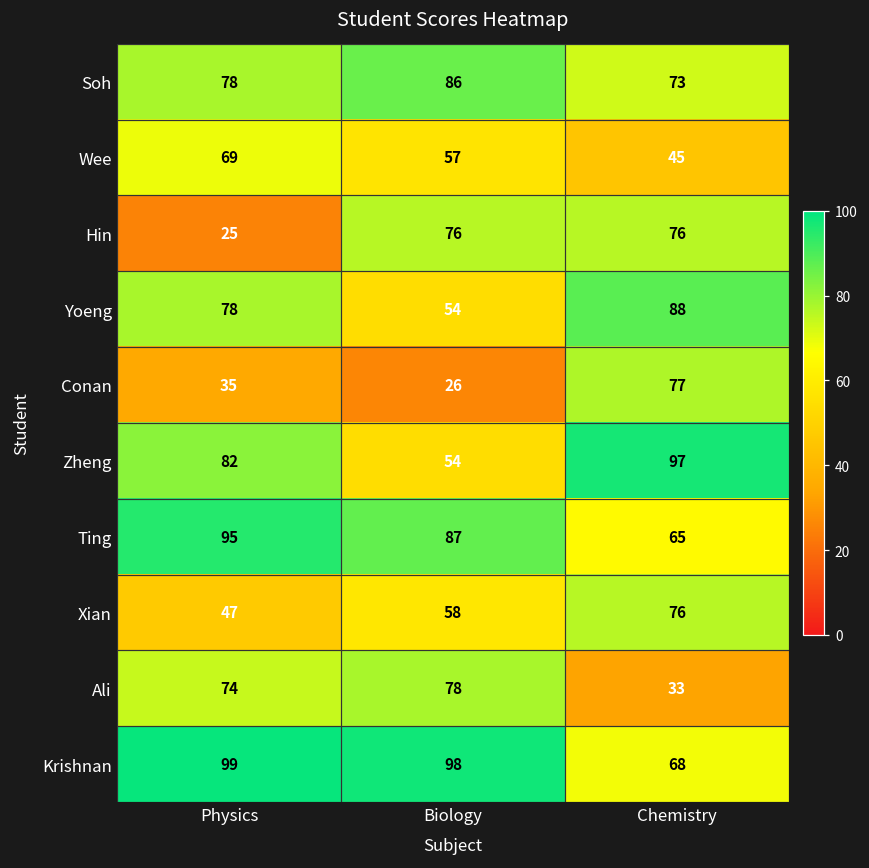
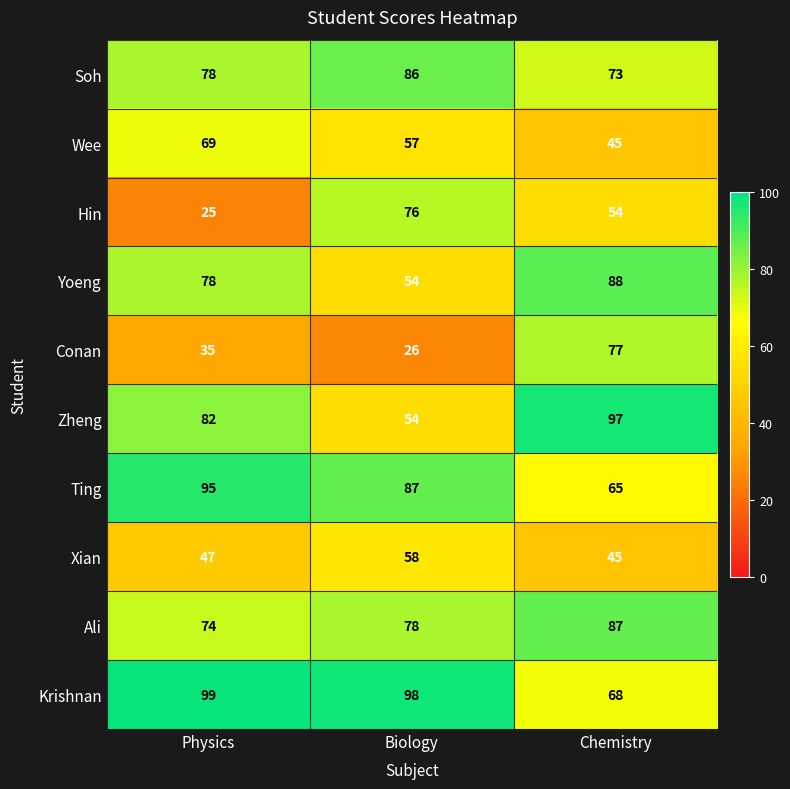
  {
    "Soh": {
      "Physics": 78,
      "Biology": 86,
      "Chemistry": 73
    },
    "Wee": {
      "Physics": 69,
      "Biology": 57,
      "Chemistry": 45
    },
    "Hin": {
      "Physics": 25,
      "Biology": 76,
-     "Chemistry": 76
+     "Chemistry": 54
    },
    "Yoeng": {
      "Physics": 78,
      "Biology": 54,
      "Chemistry": 88
    },
    "Conan": {
      "Physics": 35,
      "Biology": 26,
      "Chemistry": 77
    },
    "Zheng": {
      "Physics": 82,
      "Biology": 54,
      "Chemistry": 97
    },
    "Ting": {
      "Physics": 95,
      "Biology": 87,
      "Chemistry": 65
    },
    "Xian": {
      "Physics": 47,
      "Biology": 58,
-     "Chemistry": 76
+     "Chemistry": 45
    },
    "Ali": {
      "Physics": 74,
      "Biology": 78,
-     "Chemistry": 33
+     "Chemistry": 87
    },
    "Krishnan": {
      "Physics": 99,
      "Biology": 98,
      "Chemistry": 68
    }
  }
